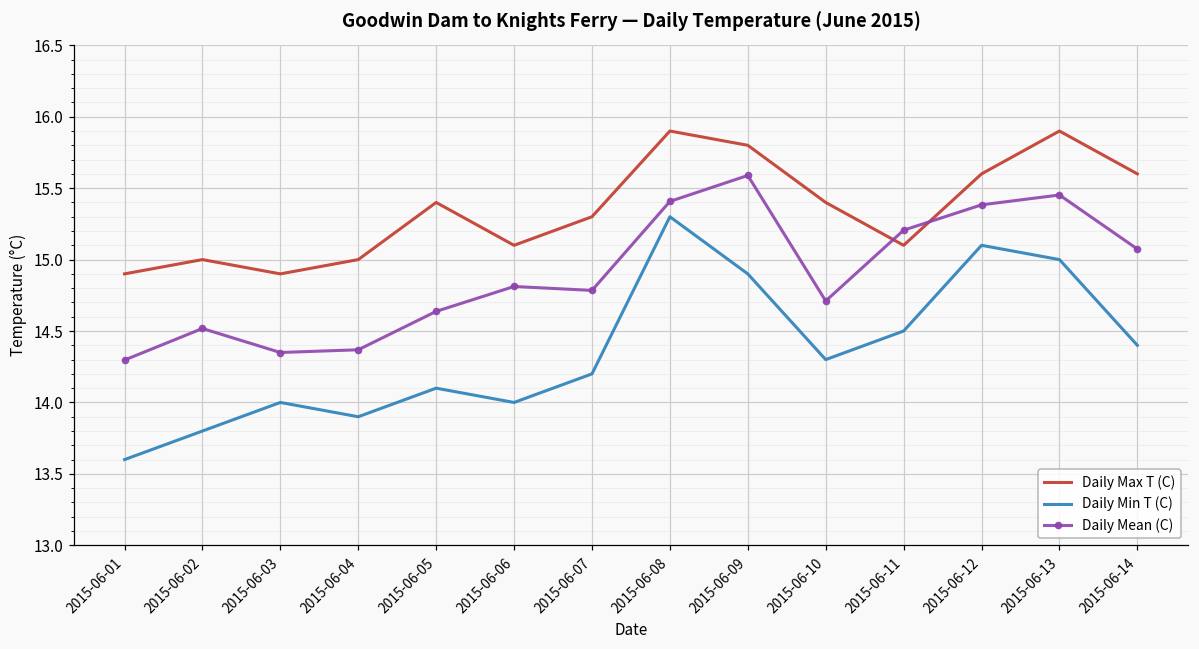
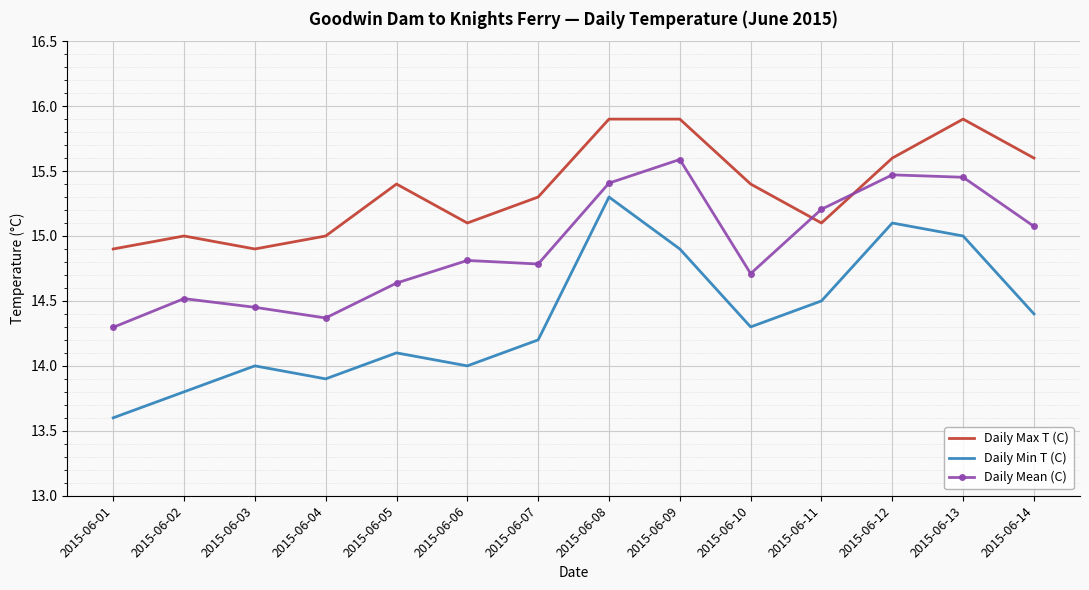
  {
    "Daily Max T (C)": {
      "2015-06-01": 14.9,
      "2015-06-02": 15.0,
      "2015-06-03": 14.9,
      "2015-06-04": 15.0,
      "2015-06-05": 15.4,
      "2015-06-06": 15.1,
      "2015-06-07": 15.3,
      "2015-06-08": 15.9,
-     "2015-06-09": 15.8,
+     "2015-06-09": 15.9,
      "2015-06-10": 15.4,
      "2015-06-11": 15.1,
      "2015-06-12": 15.6,
      "2015-06-13": 15.9,
      "2015-06-14": 15.6
    },
    "Daily Min T (C)": {
      "2015-06-01": 13.60,
      "2015-06-02": 13.80,
      "2015-06-03": 14.00,
      "2015-06-04": 13.90,
      "2015-06-05": 14.10,
      "2015-06-06": 14.00,
      "2015-06-07": 14.20,
      "2015-06-08": 15.30,
      "2015-06-09": 14.90,
      "2015-06-10": 14.30,
      "2015-06-11": 14.50,
      "2015-06-12": 15.10,
      "2015-06-13": 15.00,
      "2015-06-14": 14.40
    },
    "Daily Mean (C)": {
      "2015-06-01": 14.30,
      "2015-06-02": 14.52,
-     "2015-06-03": 14.35,
+     "2015-06-03": 14.45,
      "2015-06-04": 14.37,
      "2015-06-05": 14.64,
      "2015-06-06": 14.81,
      "2015-06-07": 14.78,
      "2015-06-08": 15.41,
      "2015-06-09": 15.59,
      "2015-06-10": 14.71,
      "2015-06-11": 15.21,
-     "2015-06-12": 15.38,
+     "2015-06-12": 15.47,
      "2015-06-13": 15.45,
      "2015-06-14": 15.07
    }
  }
